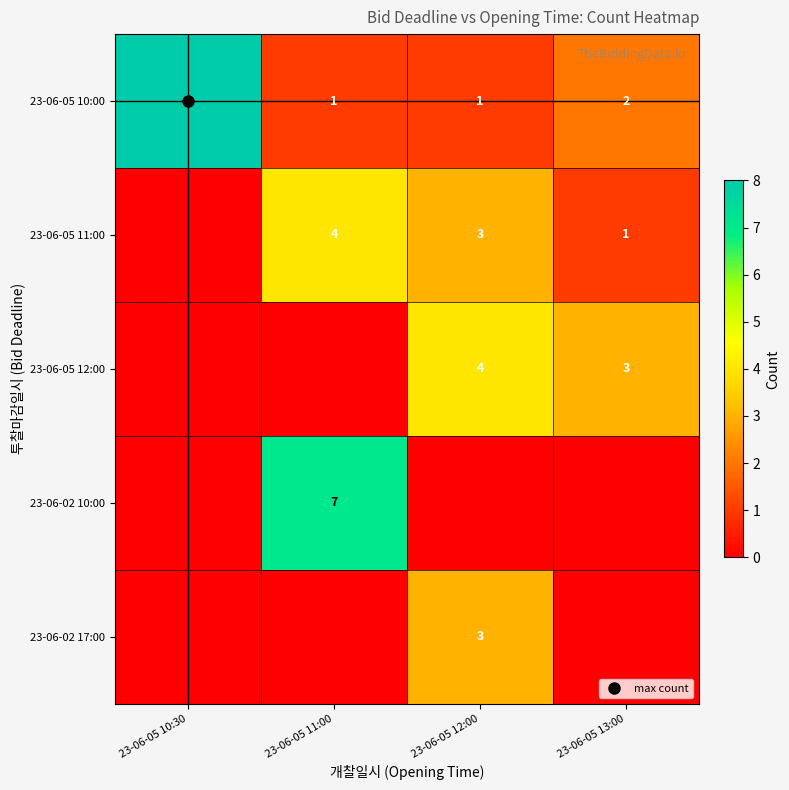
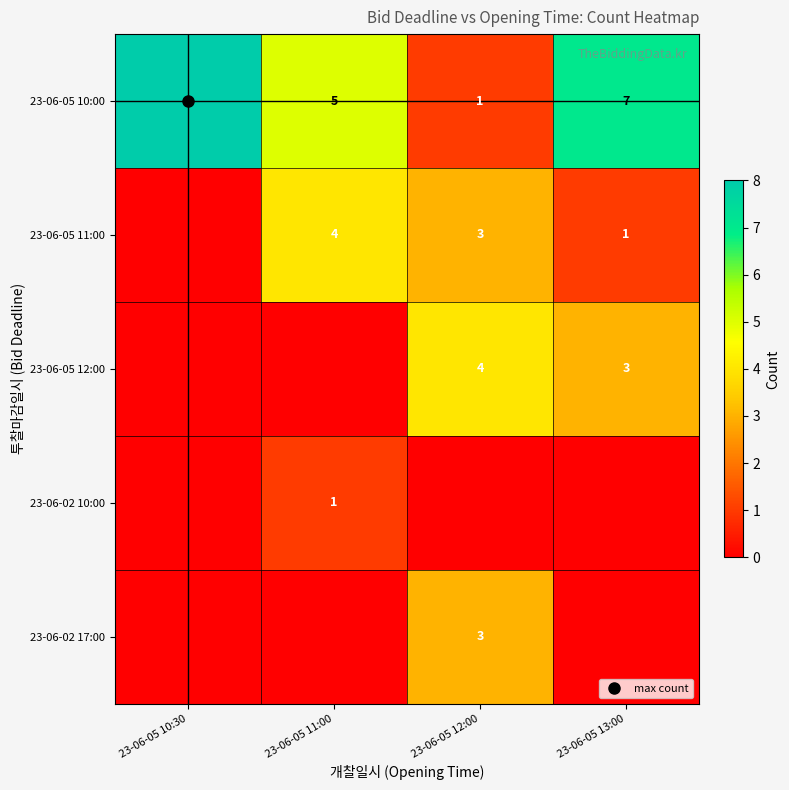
  {
    "23-06-05 10:00": {
-     "23-06-05 11:00": 1,
+     "23-06-05 11:00": 5,
      "23-06-05 12:00": 1,
-     "23-06-05 13:00": 2
+     "23-06-05 13:00": 7
    },
    "23-06-05 11:00": {
      "23-06-05 11:00": 4,
      "23-06-05 12:00": 3,
      "23-06-05 13:00": 1
    },
    "23-06-05 12:00": {
      "23-06-05 12:00": 4,
      "23-06-05 13:00": 3
    },
    "23-06-02 10:00": {
-     "23-06-05 11:00": 7
+     "23-06-05 11:00": 1
    },
    "23-06-02 17:00": {
      "23-06-05 12:00": 3
    }
  }
